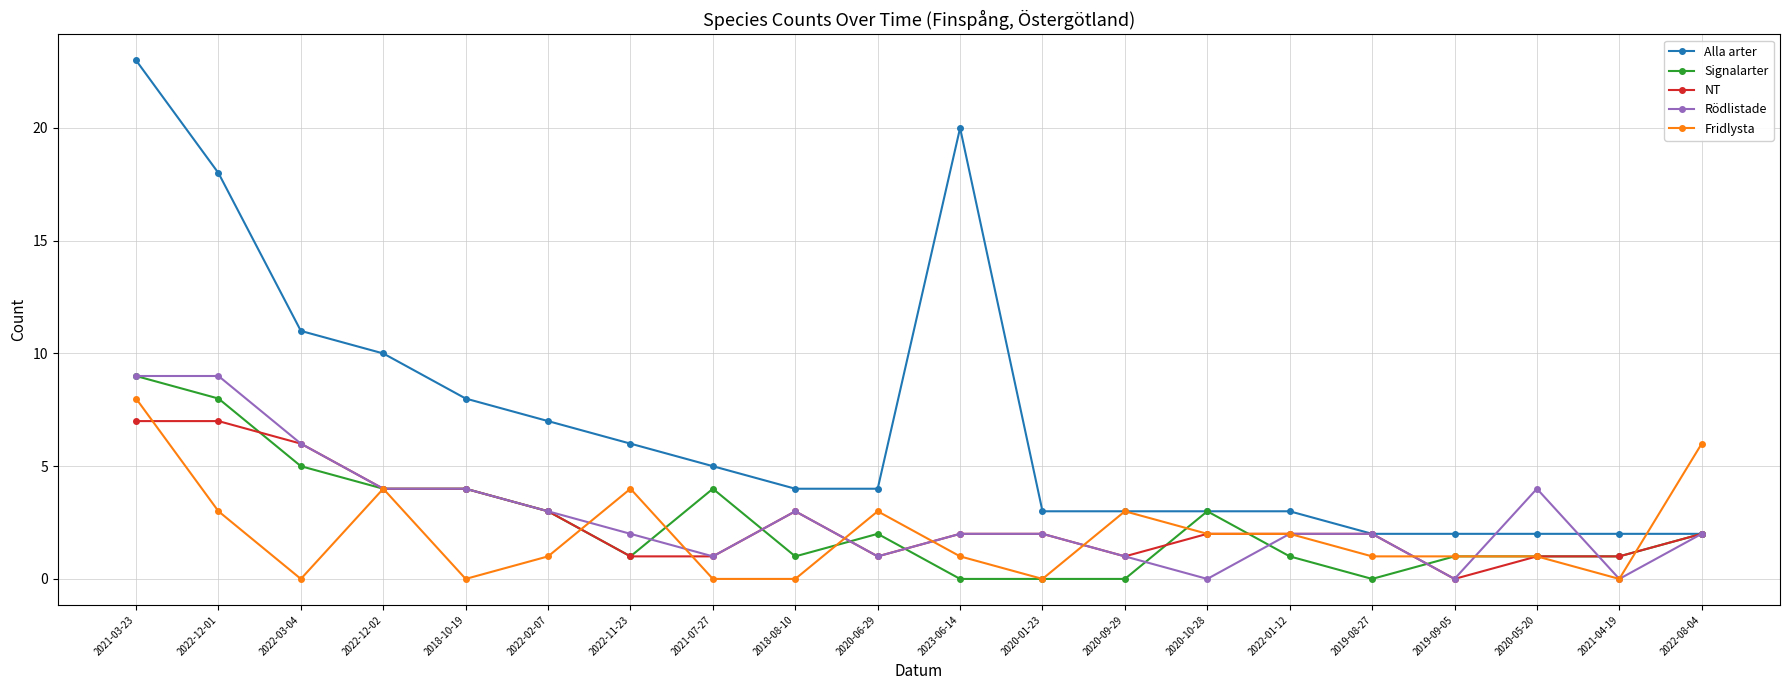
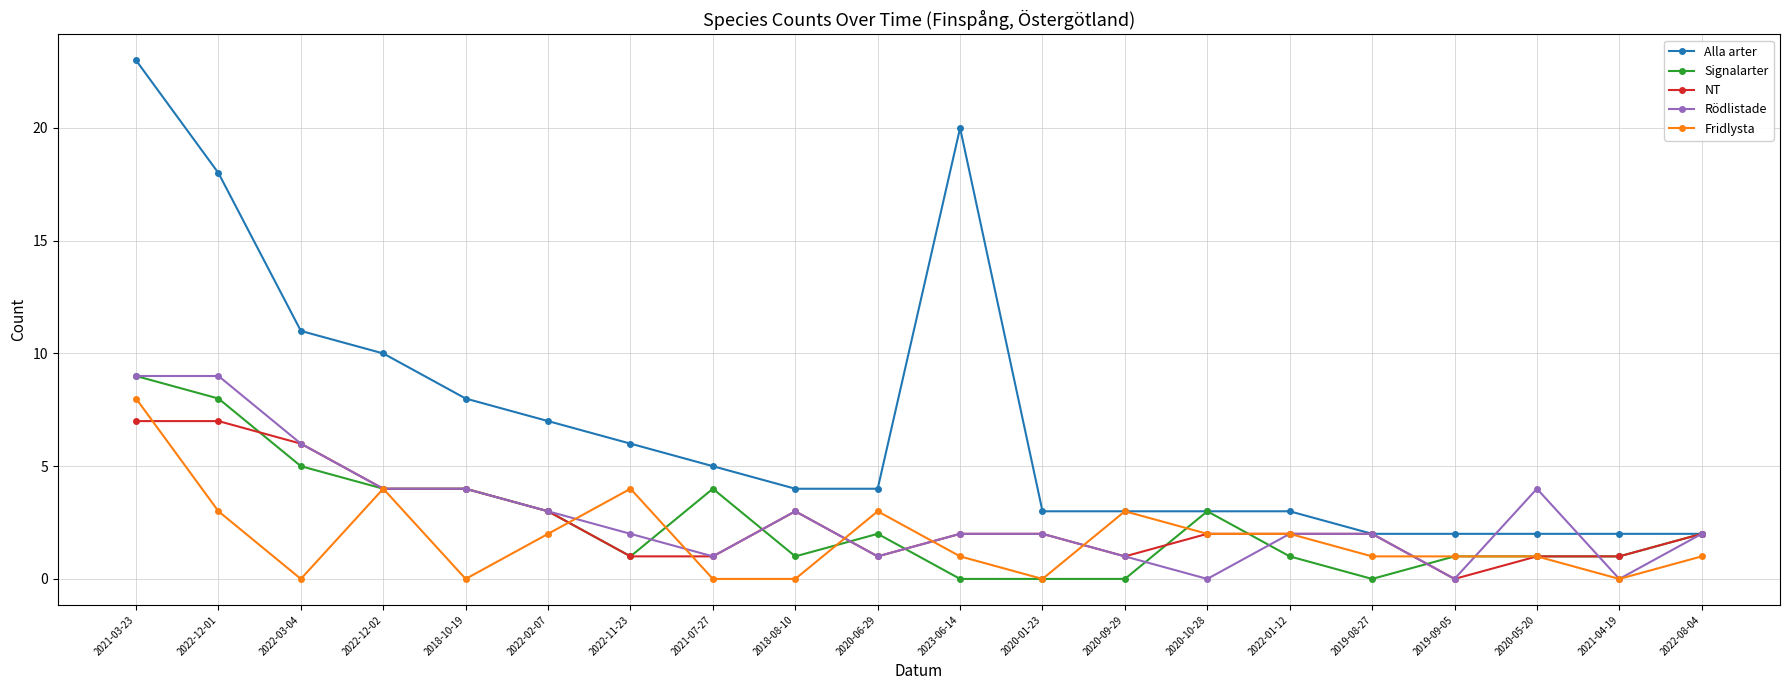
  {
    "Alla arter": {
      "2021-03-23": 23,
      "2022-12-01": 18,
      "2022-03-04": 11,
      "2022-12-02": 10,
      "2018-10-19": 8,
      "2022-02-07": 7,
      "2022-11-23": 6,
      "2021-07-27": 5,
      "2018-08-10": 4,
      "2020-06-29": 4,
      "2023-06-14": 20,
      "2020-01-23": 3,
      "2022-01-12": 3,
      "2019-09-05": 2,
      "2020-05-20": 2,
      "2021-04-19": 2
    },
    "Signalarter": {
      "2022-12-01": 8,
      "2022-03-04": 5,
      "2021-07-27": 4,
      "2018-08-10": 1,
      "2020-06-29": 2,
      "2023-06-14": 0,
      "2020-09-29": 0,
      "2022-01-12": 1,
      "2019-08-27": 0
    },
    "NT": {
      "2021-03-23": 7,
      "2022-12-01": 7
    },
    "Rödlistade": {
      "2022-12-01": 9,
      "2022-11-23": 2,
      "2020-10-28": 0,
      "2020-05-20": 4
    },
    "Fridlysta": {
      "2021-03-23": 8,
      "2022-12-01": 3,
      "2022-03-04": 0,
      "2018-10-19": 0,
-     "2022-02-07": 1,
+     "2022-02-07": 2,
      "2022-11-23": 4,
      "2021-07-27": 0,
      "2018-08-10": 0,
      "2020-06-29": 3,
      "2023-06-14": 1,
      "2019-08-27": 1,
-     "2022-08-04": 6
+     "2022-08-04": 1
    }
  }
